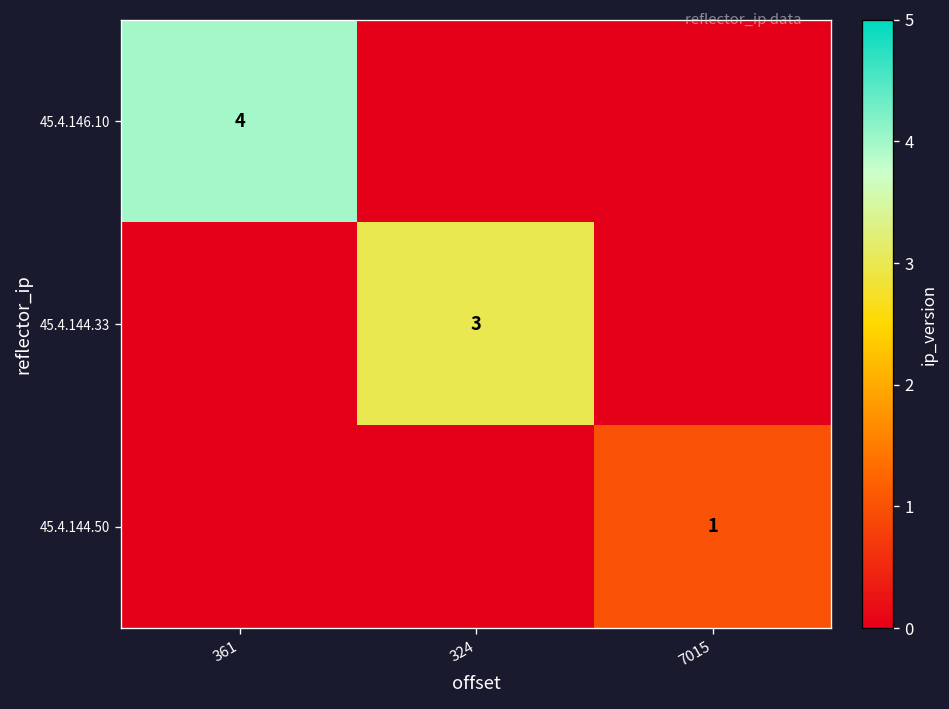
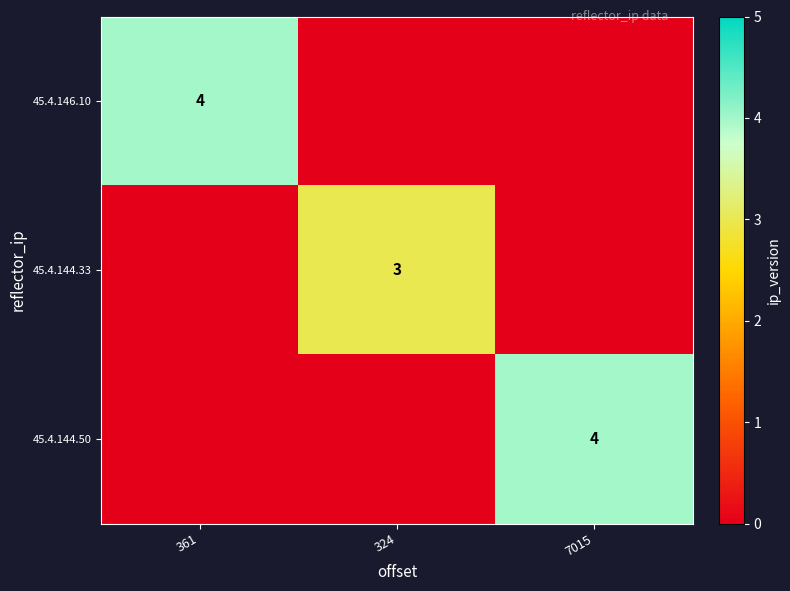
  {
    "45.4.146.10": {
      "361": 4
    },
    "45.4.144.33": {
      "324": 3
    },
    "45.4.144.50": {
-     "7015": 1
+     "7015": 4
    }
  }
